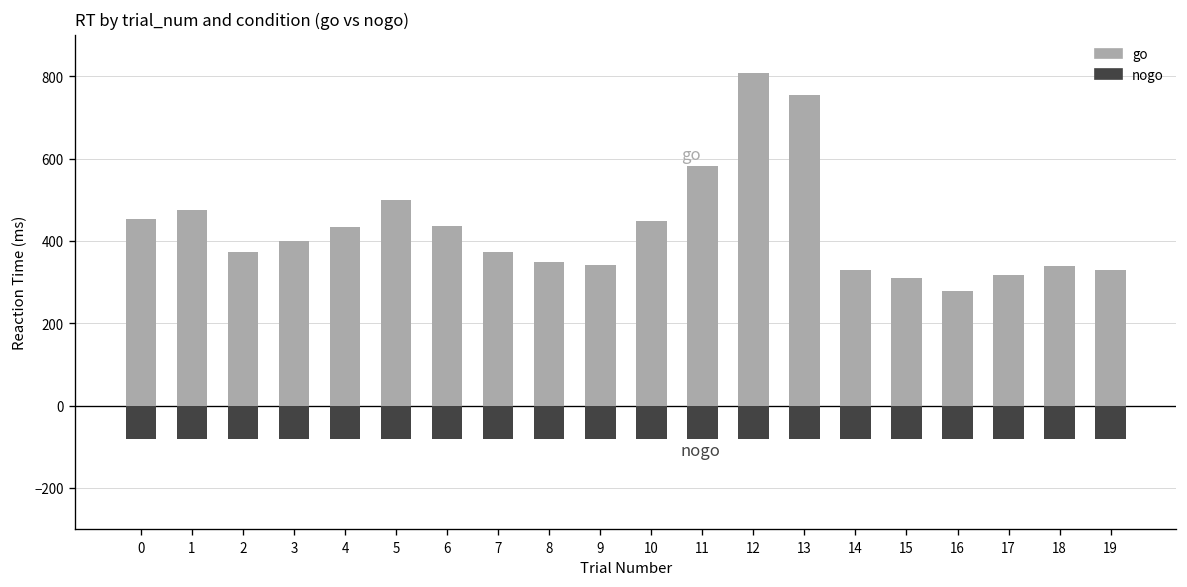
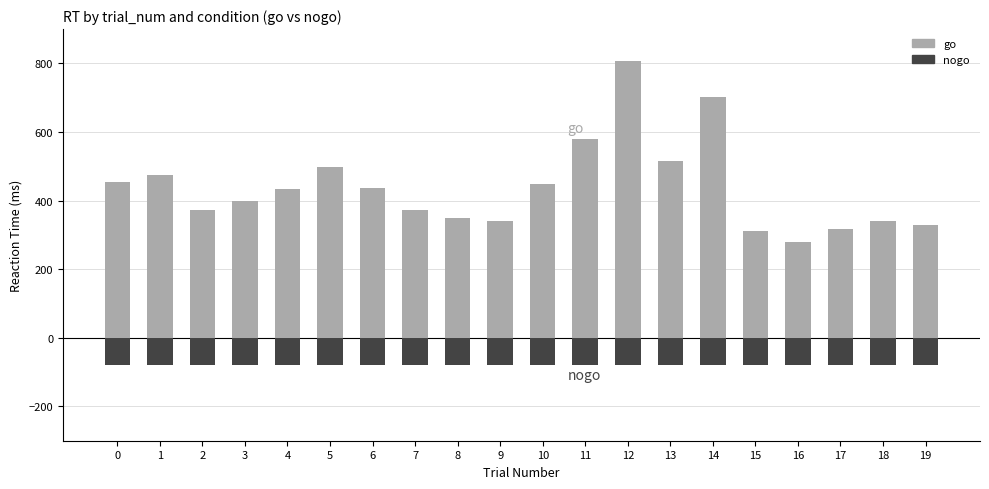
  {
    "go": {
      "0": 450,
      "1": 480,
      "2": 370,
      "3": 400,
      "4": 430,
      "5": 500,
      "6": 440,
      "7": 370,
      "8": 350,
      "9": 340,
      "10": 450,
      "11": 580,
      "12": 810,
-     "13": 760,
-     "14": 330,
+     "13": 520,
+     "14": 700,
      "15": 310,
      "16": 280,
      "17": 320,
      "18": 340,
      "19": 330
    },
    "nogo": {
      "0": -80,
      "1": -80,
      "2": -80,
      "3": -80,
      "4": -80,
      "5": -80,
      "6": -80,
      "7": -80,
      "8": -80,
      "9": -80,
      "10": -80,
      "11": -80,
      "12": -80,
      "13": -80,
      "14": -80,
      "15": -80,
      "16": -80,
      "17": -80,
      "18": -80,
      "19": -80
    }
  }
